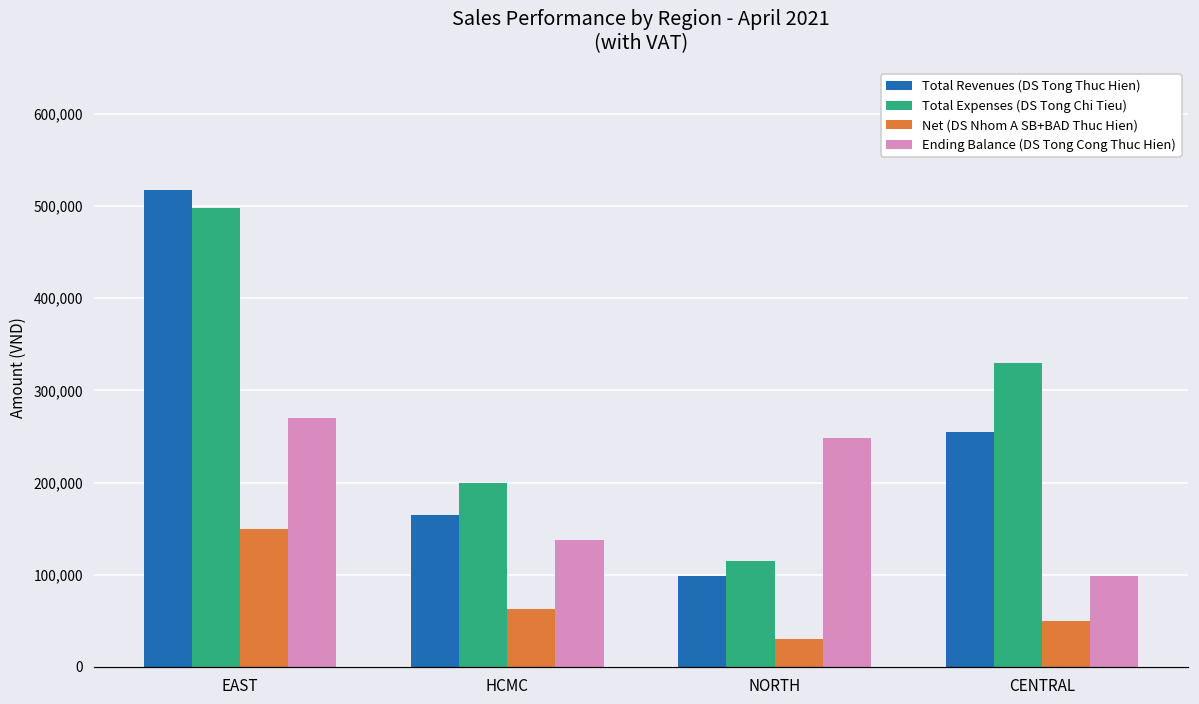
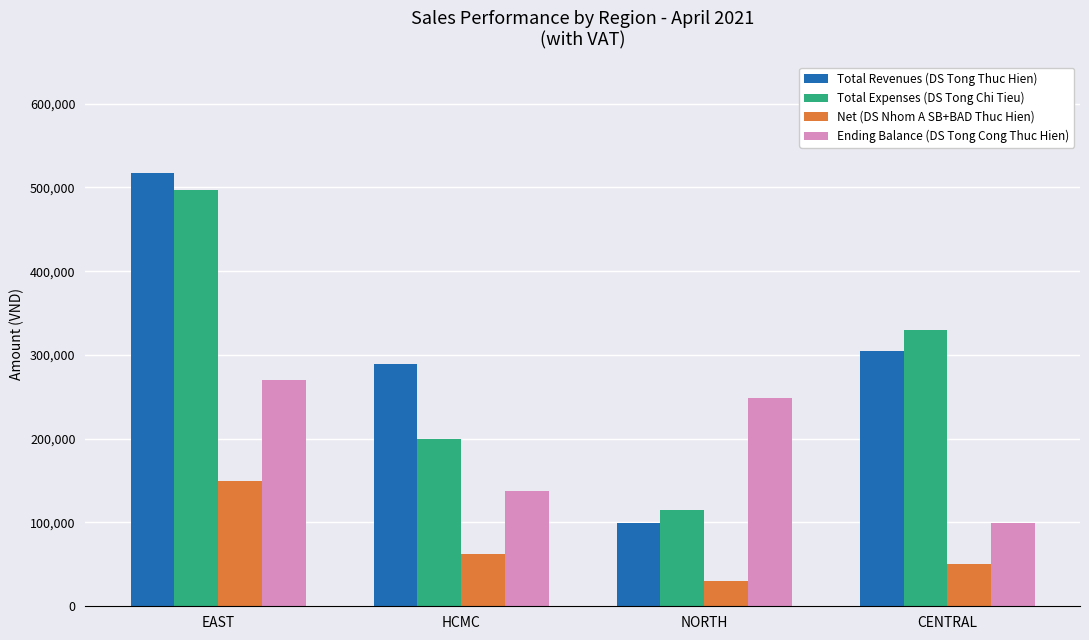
  {
    "Total Revenues (DS Tong Thuc Hien)": {
      "EAST": "520,000",
-     "HCMC": "160,000",
+     "HCMC": "290,000",
      "NORTH": "100,000",
-     "CENTRAL": "250,000"
+     "CENTRAL": "300,000"
    },
    "Total Expenses (DS Tong Chi Tieu)": {
      "EAST": "500,000",
      "HCMC": "200,000",
      "NORTH": "120,000",
      "CENTRAL": "330,000"
    },
    "Net (DS Nhom A SB+BAD Thuc Hien)": {
      "EAST": "150,000",
      "HCMC": "60,000",
      "NORTH": "30,000",
      "CENTRAL": "50,000"
    },
    "Ending Balance (DS Tong Cong Thuc Hien)": {
      "EAST": "270,000",
      "HCMC": "140,000",
      "NORTH": "250,000",
      "CENTRAL": "100,000"
    }
  }
